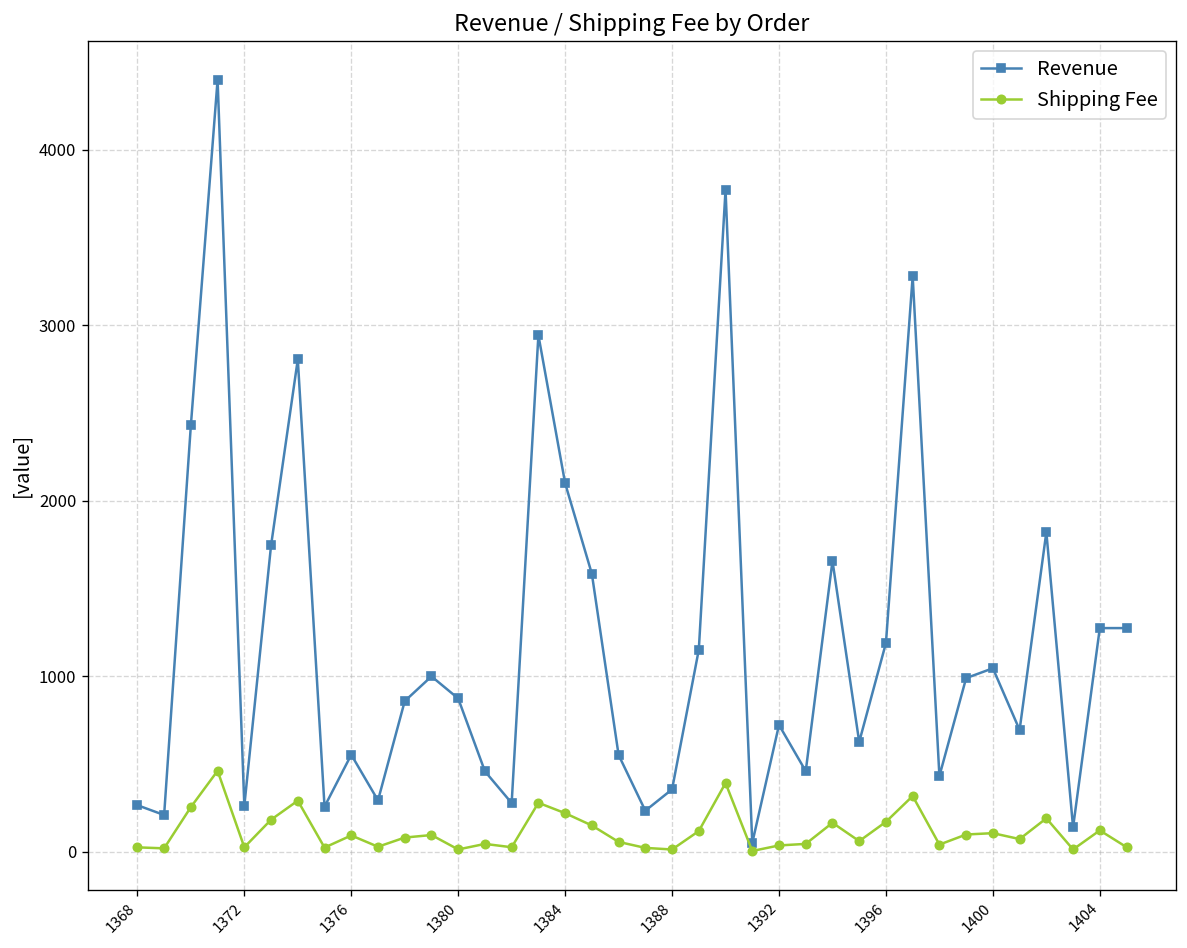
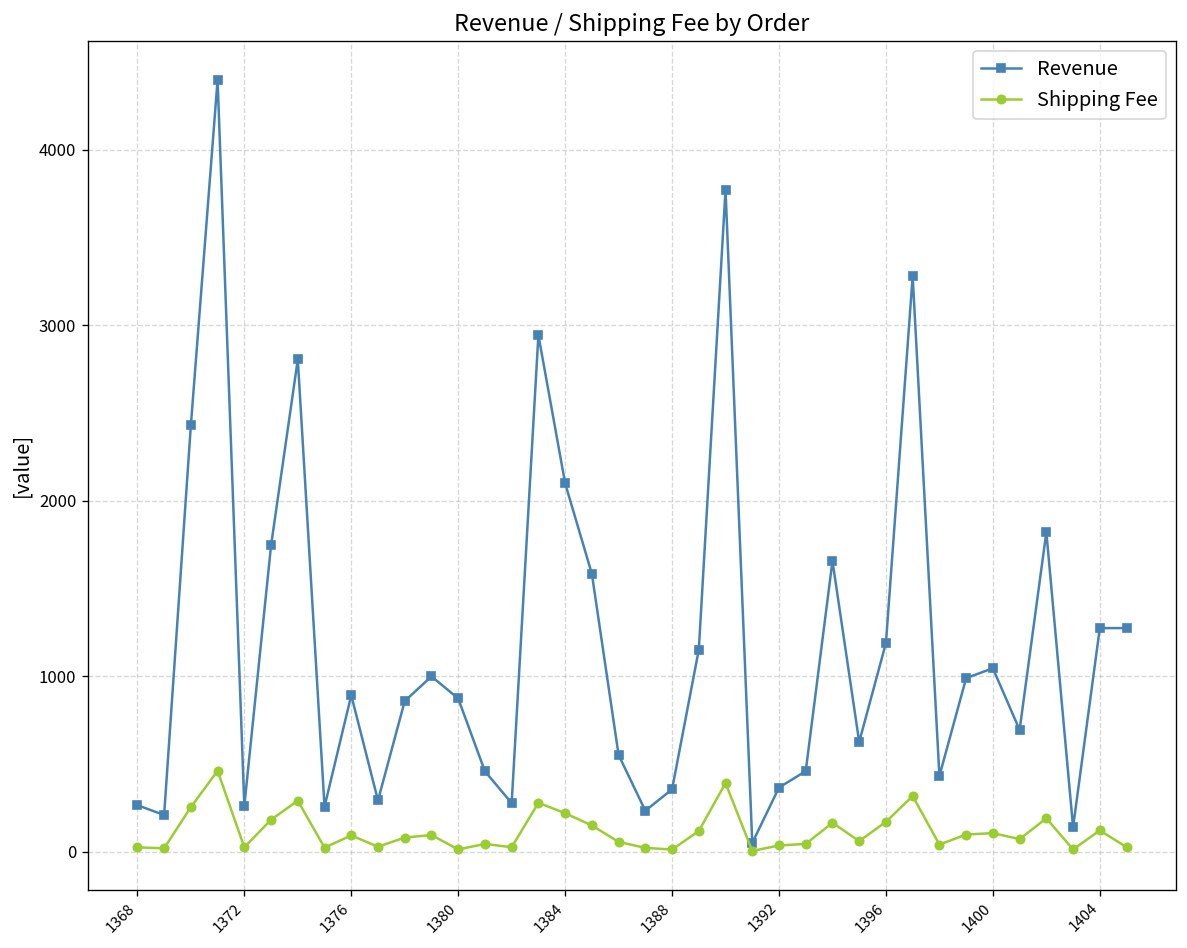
  {
    "Revenue": {
      "1368": 270,
      "1372": 260,
-     "1376": 550,
+     "1376": 890,
      "1380": 870,
      "1384": 2100,
      "1388": 360,
-     "1392": 720,
+     "1392": 370,
      "1396": 1190,
      "1400": 1050,
      "1404": 1280
    },
    "Shipping Fee": {
      "1368": 30,
      "1372": 30,
      "1376": 90,
      "1380": 10,
      "1384": 220,
      "1388": 10,
      "1392": 40,
      "1396": 170,
      "1400": 110,
      "1404": 120
    }
  }
